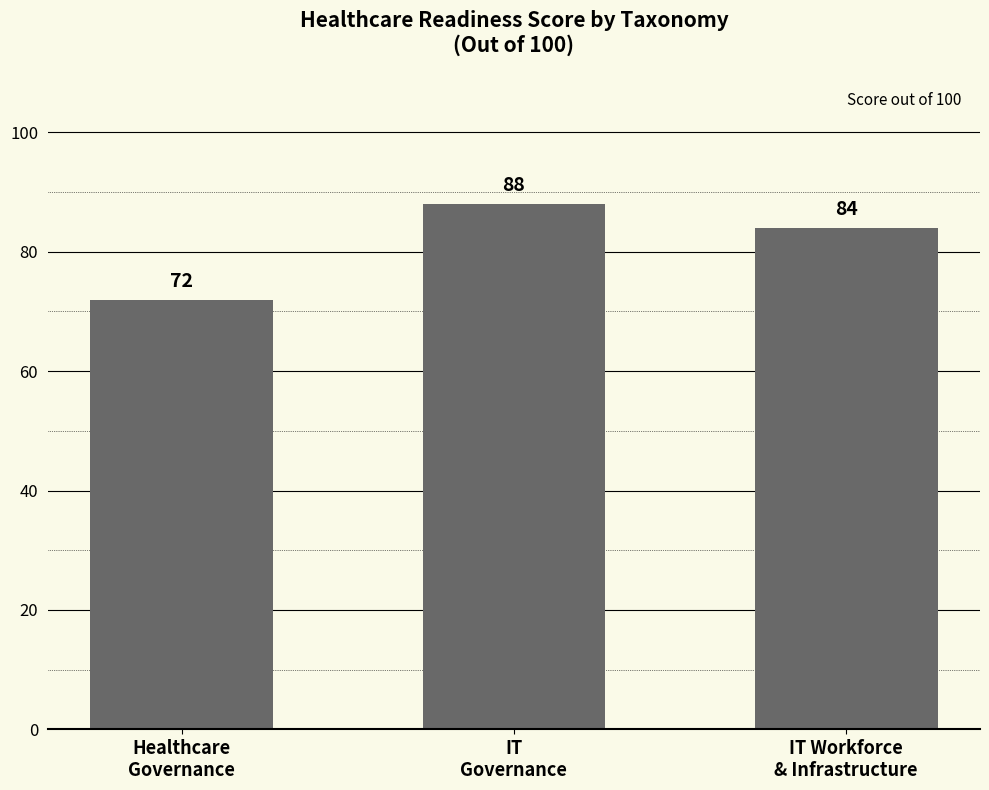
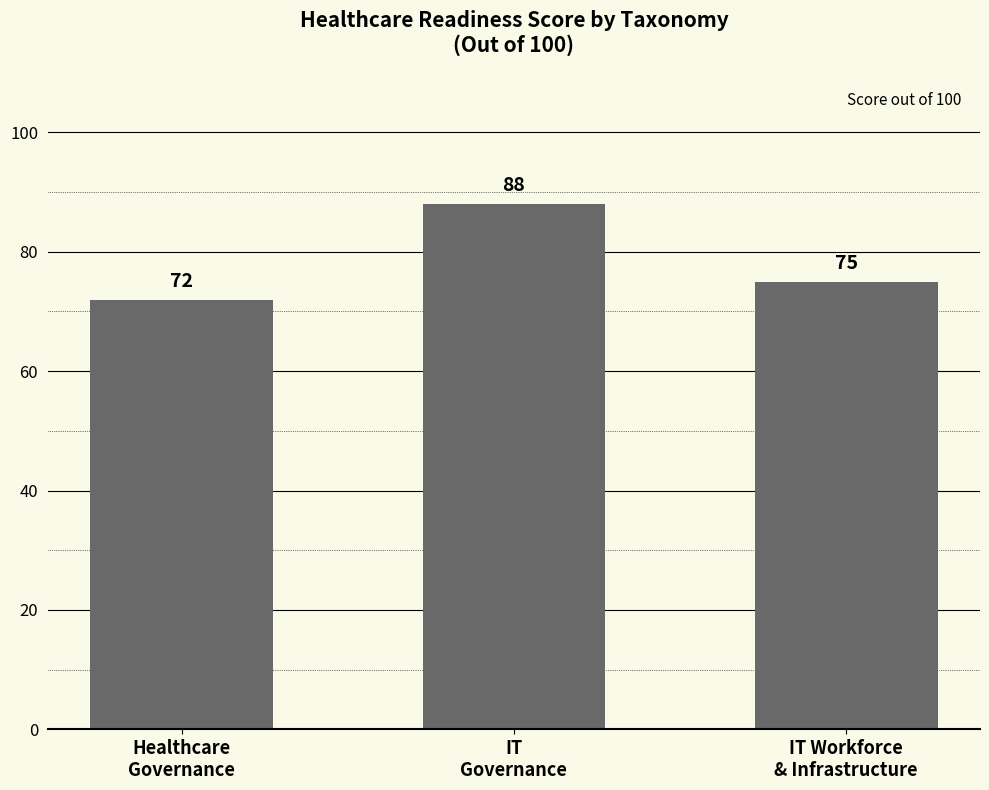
  {
    "Healthcare Governance": 72,
    "IT Governance": 88,
-   "IT Workforce & Infrastructure": 84
+   "IT Workforce & Infrastructure": 75
  }
